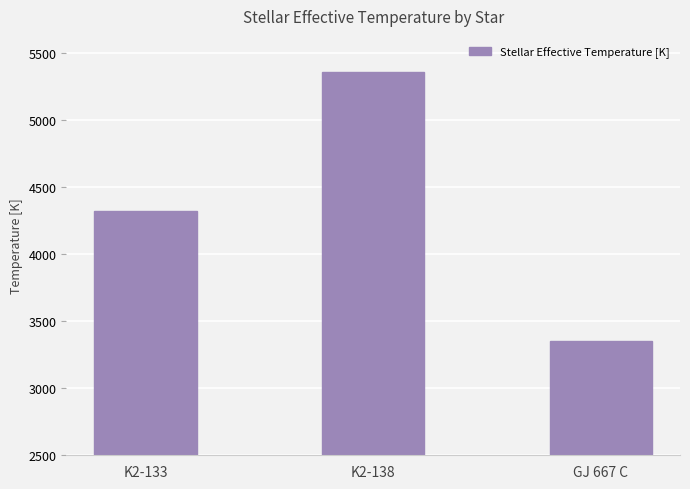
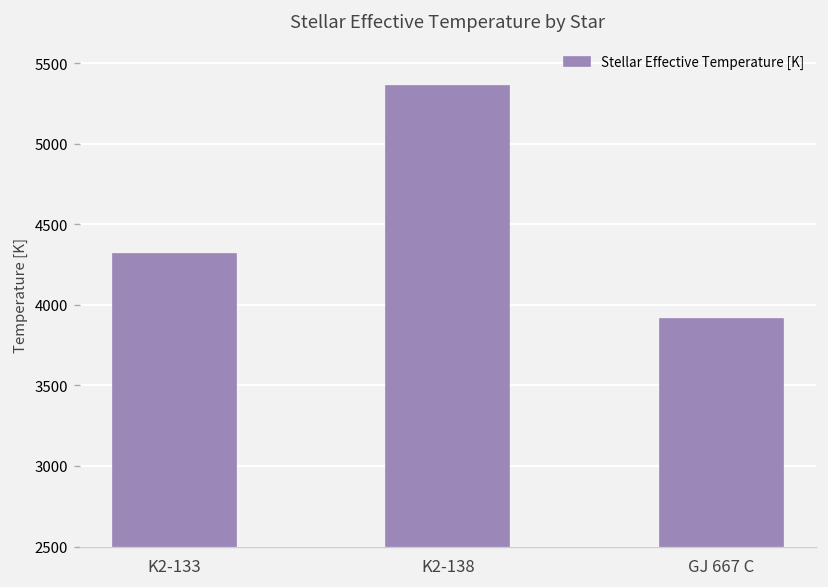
  {
    "K2-133": 4320,
    "K2-138": 5360,
-   "GJ 667 C": 3350
+   "GJ 667 C": 3910
  }
